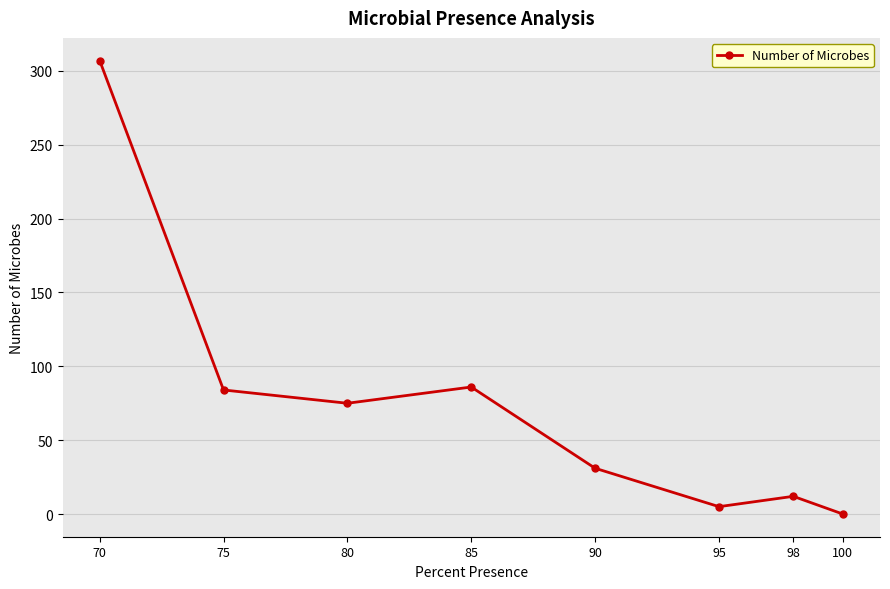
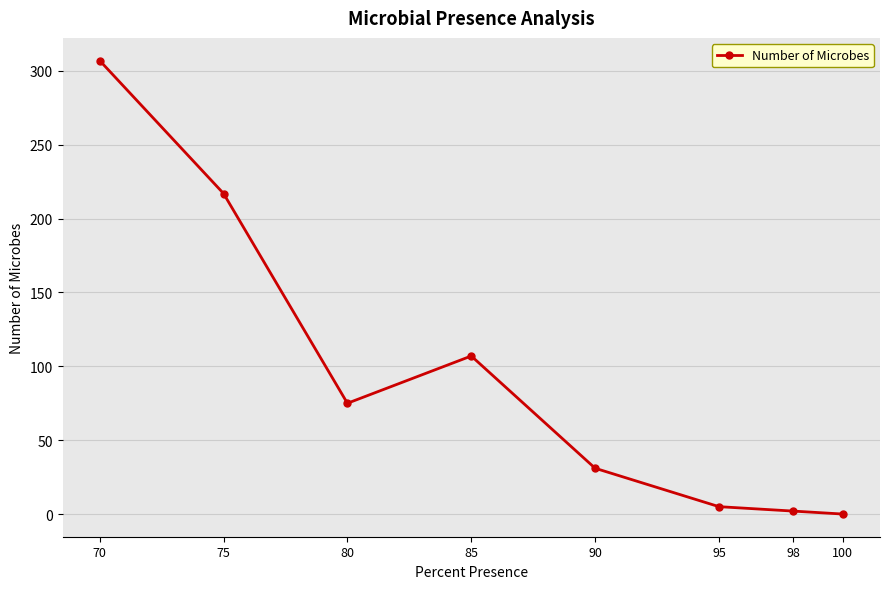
  {
    "70": 307,
-   "75": 84,
+   "75": 217,
    "80": 75,
-   "85": 86,
+   "85": 107,
    "90": 31,
    "95": 5,
-   "98": 12,
+   "98": 2,
    "100": 0
  }
